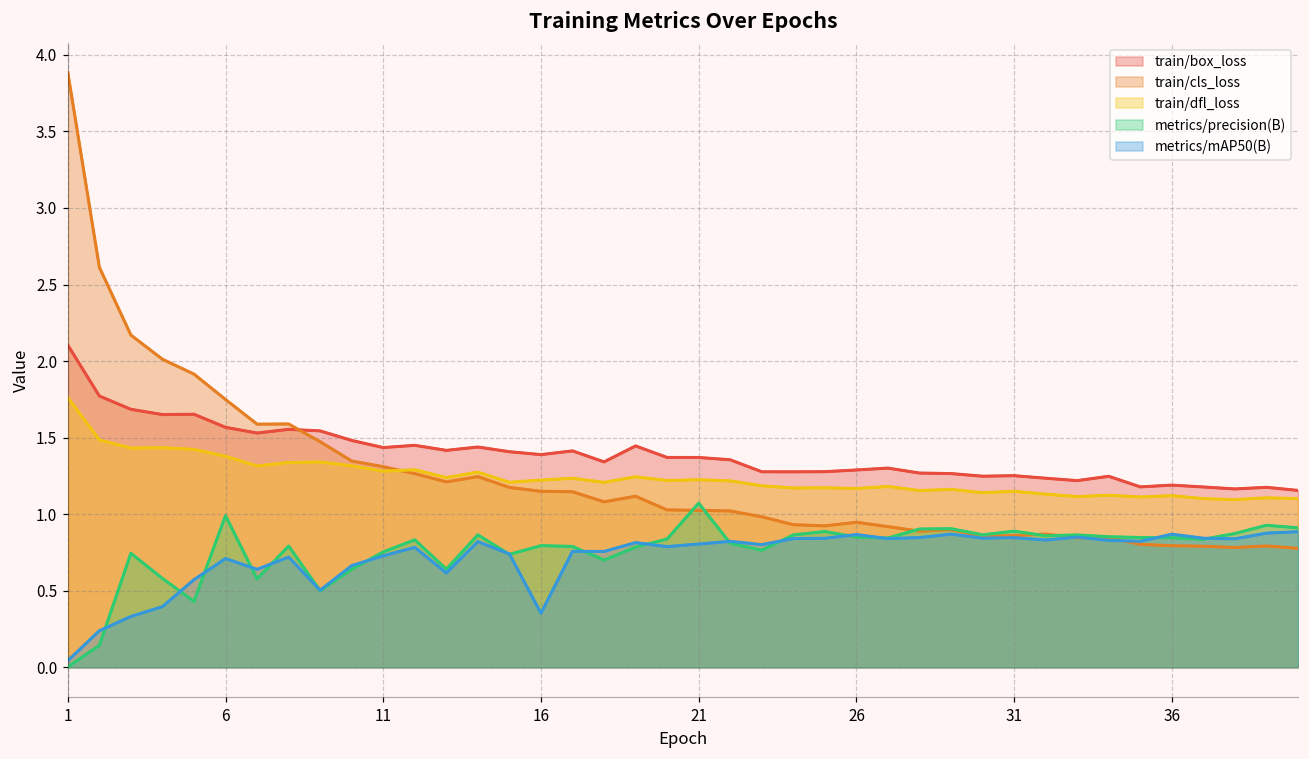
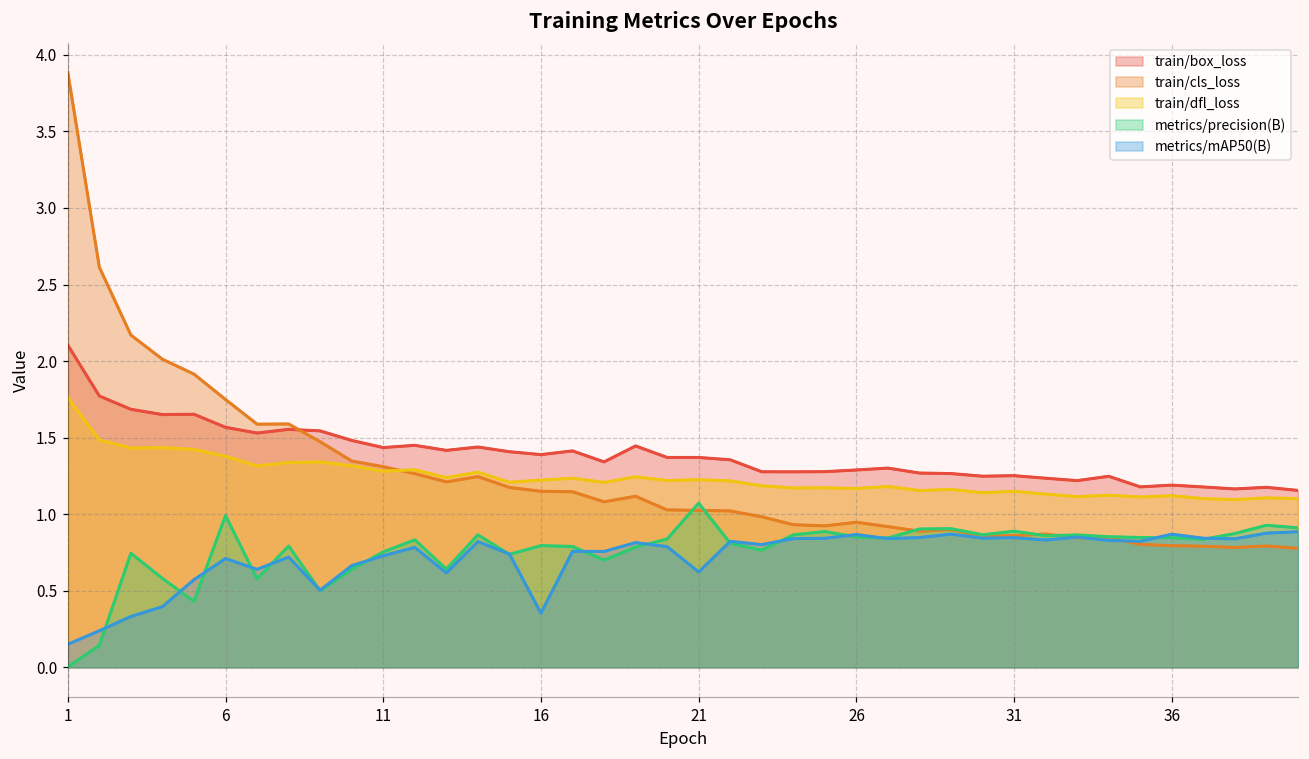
  {
    "metrics/precision(B)": {
      "1": 0.00,
      "6": 0.99,
      "11": 0.75,
      "16": 0.79,
      "21": 1.07,
      "31": 0.89,
      "36": 0.85
    },
    "metrics/mAP50(B)": {
-     "1": 0.04,
+     "1": 0.15,
      "6": 0.71,
      "11": 0.73,
      "16": 0.35,
-     "21": 0.81,
+     "21": 0.62,
      "36": 0.87
    }
  }
